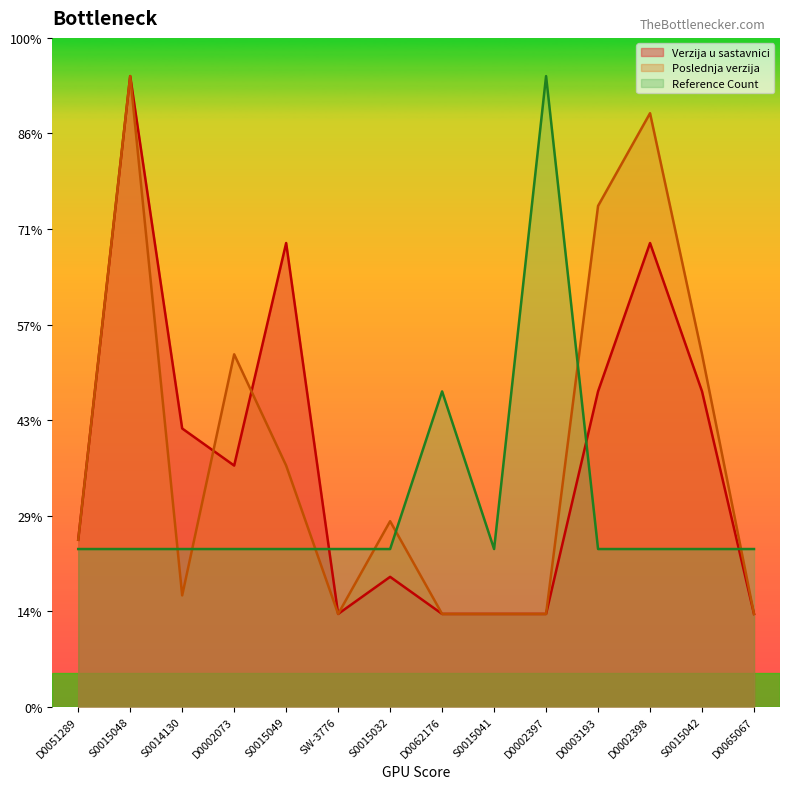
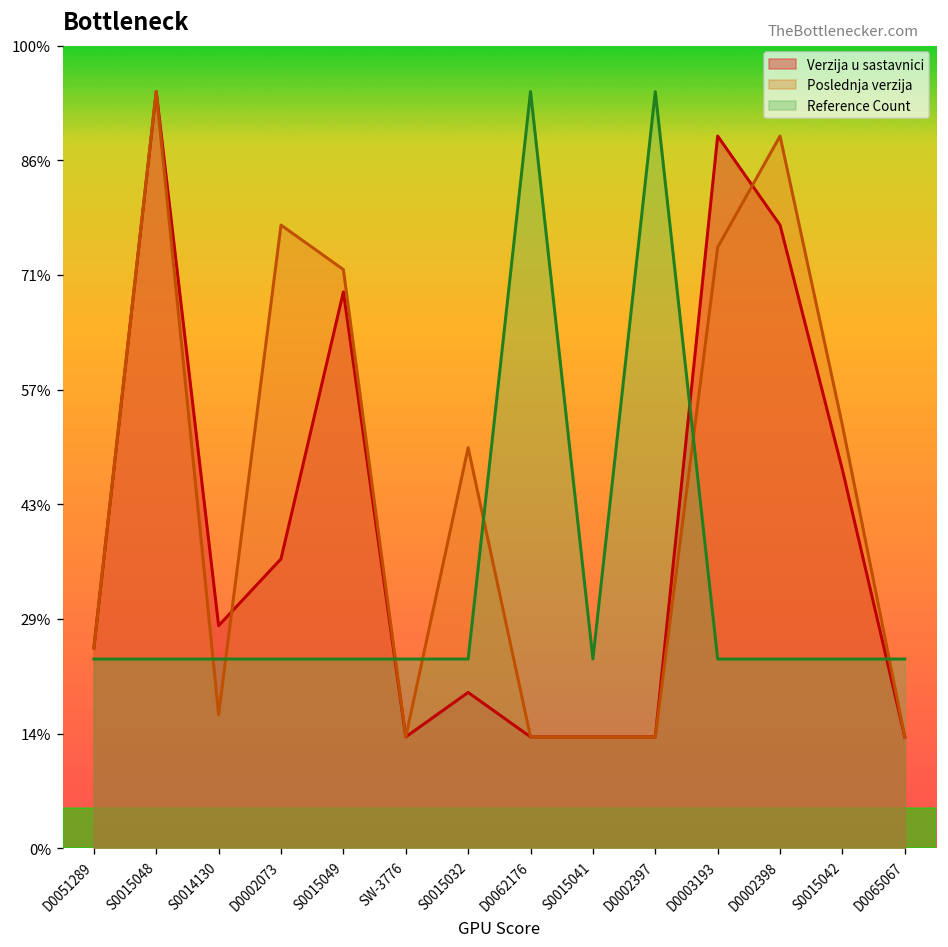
  {
    "Verzija u sastavnici": {
-     "S0014130": "42%",
+     "S0014130": "28%",
      "D0002073": "36%",
      "S0015049": "69%",
      "S0015032": "19%",
-     "D0003193": "47%",
-     "D0002398": "69%",
+     "D0003193": "89%",
+     "D0002398": "78%",
      "S0015042": "47%"
    },
    "Poslednja verzija": {
      "S0014130": "17%",
-     "D0002073": "53%",
-     "S0015049": "36%",
-     "S0015032": "28%",
+     "D0002073": "78%",
+     "S0015049": "72%",
+     "S0015032": "50%",
      "D0003193": "75%",
      "D0002398": "89%",
      "S0015042": "53%"
    },
    "Reference Count": {
      "D0051289": "24%",
      "S0015048": "24%",
      "S0014130": "24%",
      "D0002073": "24%",
      "S0015049": "24%",
      "SW-3776": "24%",
      "S0015032": "24%",
-     "D0062176": "47%",
+     "D0062176": "94%",
      "S0015041": "24%",
      "D0002397": "94%",
      "D0003193": "24%",
      "D0002398": "24%",
      "S0015042": "24%",
      "D0065067": "24%"
    }
  }
